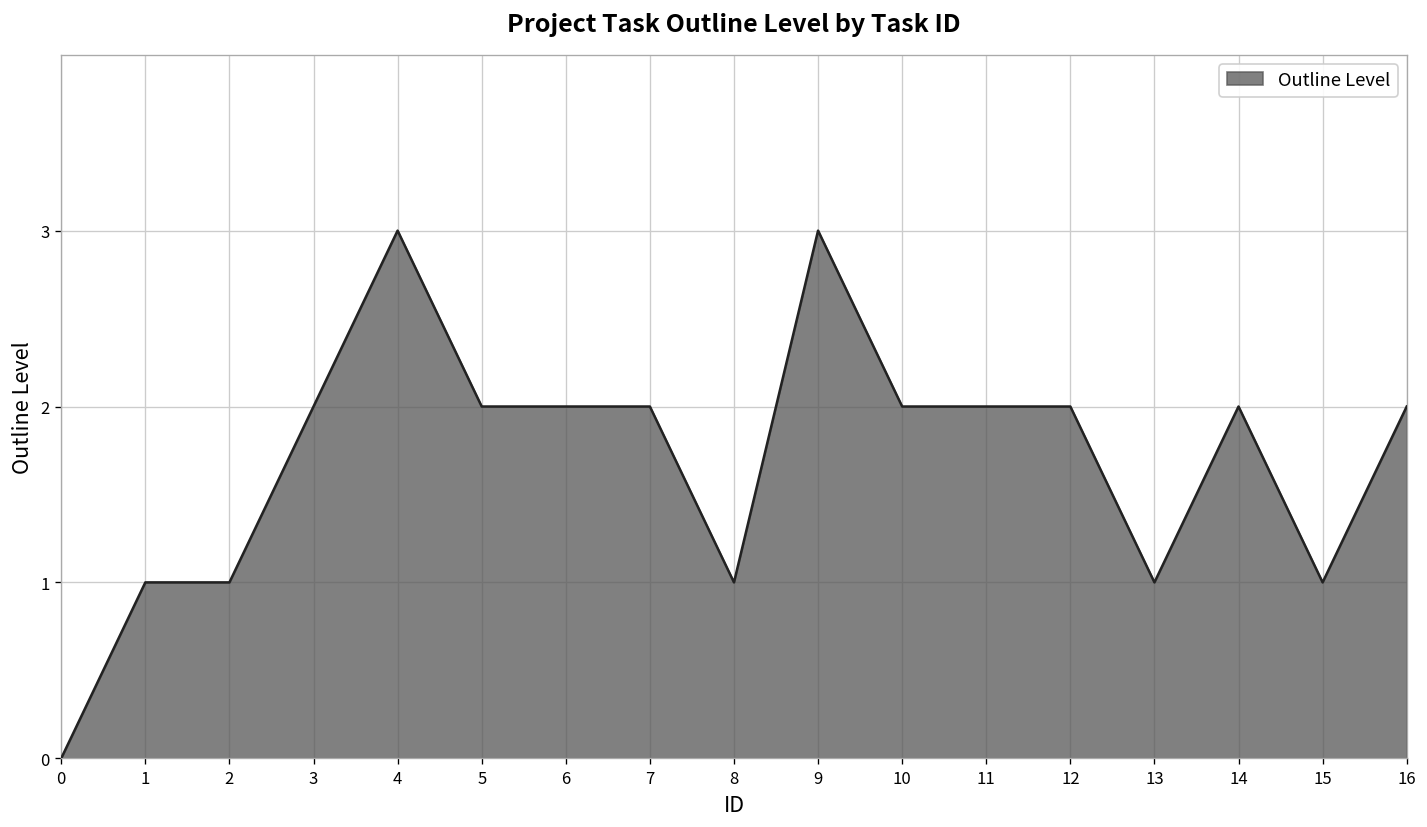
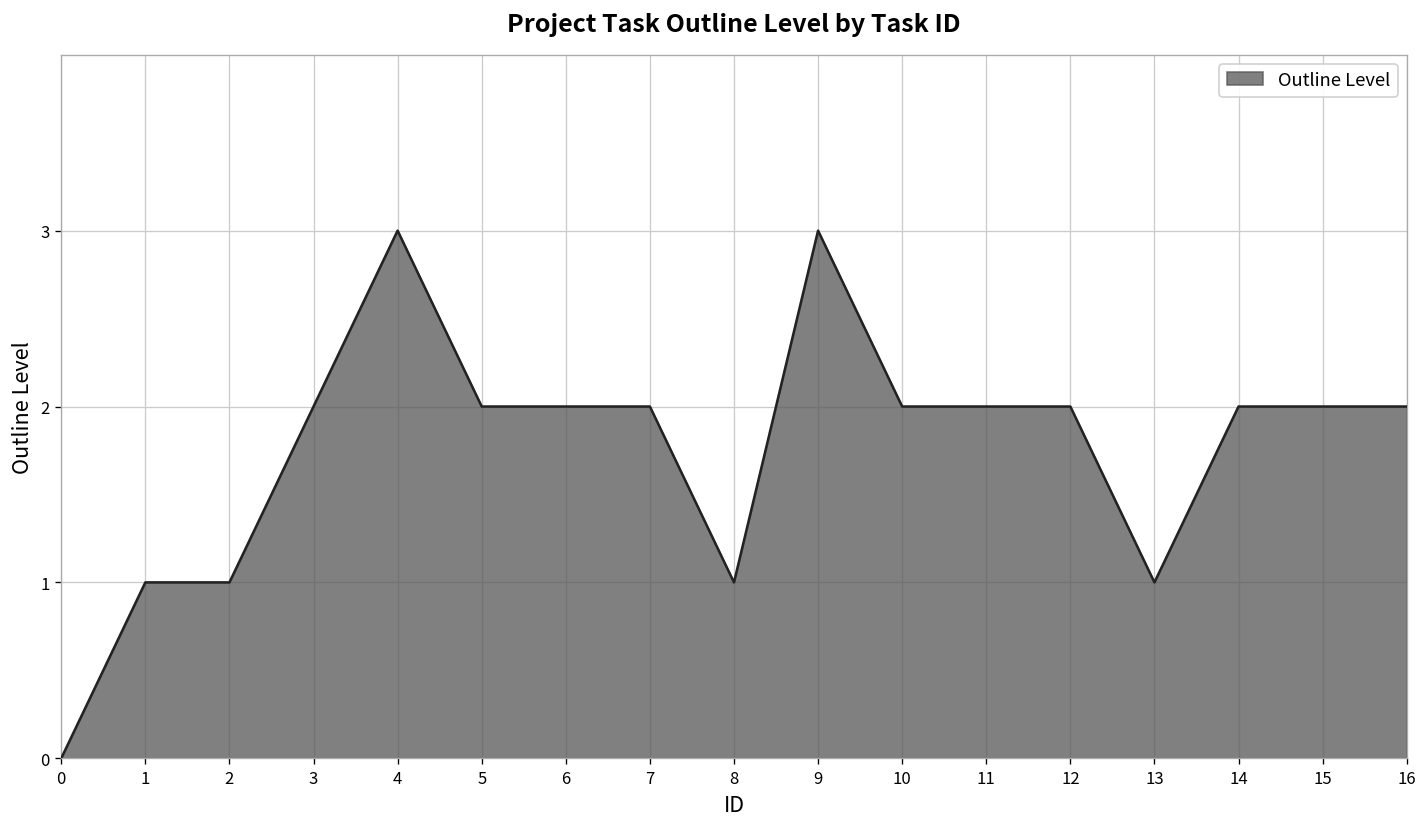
  {
    "0": 0,
    "1": 1,
    "2": 1,
    "3": 2,
    "4": 3,
    "5": 2,
    "6": 2,
    "7": 2,
    "8": 1,
    "9": 3,
    "10": 2,
    "11": 2,
    "12": 2,
    "13": 1,
    "14": 2,
-   "15": 1,
+   "15": 2,
    "16": 2
  }
